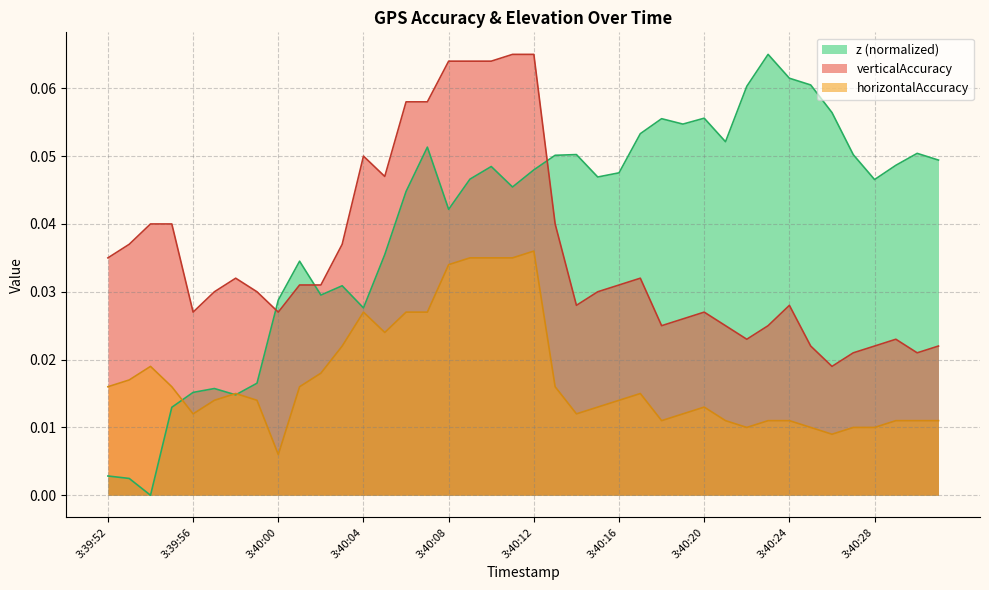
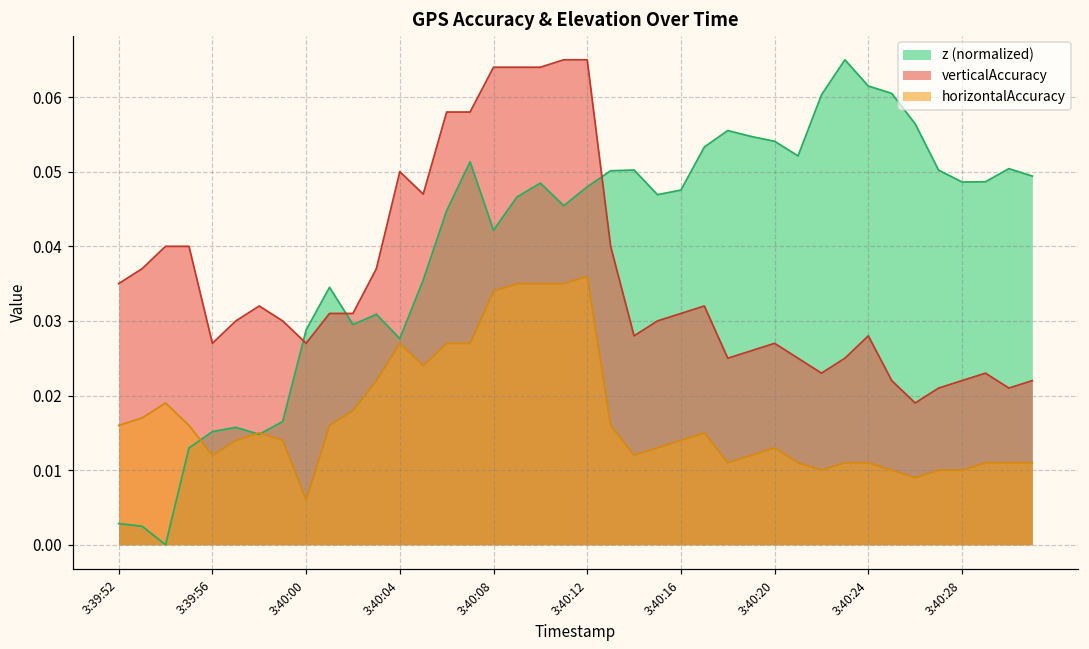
  {
    "z (normalized)": {
      "3:39:52": 0.003,
      "3:39:56": 0.015,
      "3:40:00": 0.029,
      "3:40:04": 0.028,
      "3:40:08": 0.042,
      "3:40:12": 0.048,
      "3:40:16": 0.048,
-     "3:40:20": 0.056,
+     "3:40:20": 0.054,
      "3:40:24": 0.061,
-     "3:40:28": 0.047
+     "3:40:28": 0.049
    },
    "verticalAccuracy": {
      "3:39:52": 0.035,
      "3:39:56": 0.027,
      "3:40:00": 0.027,
      "3:40:04": 0.050,
      "3:40:08": 0.064,
      "3:40:12": 0.065,
      "3:40:16": 0.031,
      "3:40:20": 0.027,
      "3:40:24": 0.028,
      "3:40:28": 0.022
    },
    "horizontalAccuracy": {
      "3:39:52": 0.016,
      "3:39:56": 0.012,
      "3:40:00": 0.006,
      "3:40:04": 0.027,
      "3:40:08": 0.034,
      "3:40:12": 0.036,
      "3:40:16": 0.014,
      "3:40:20": 0.013,
      "3:40:24": 0.011,
      "3:40:28": 0.010
    }
  }
